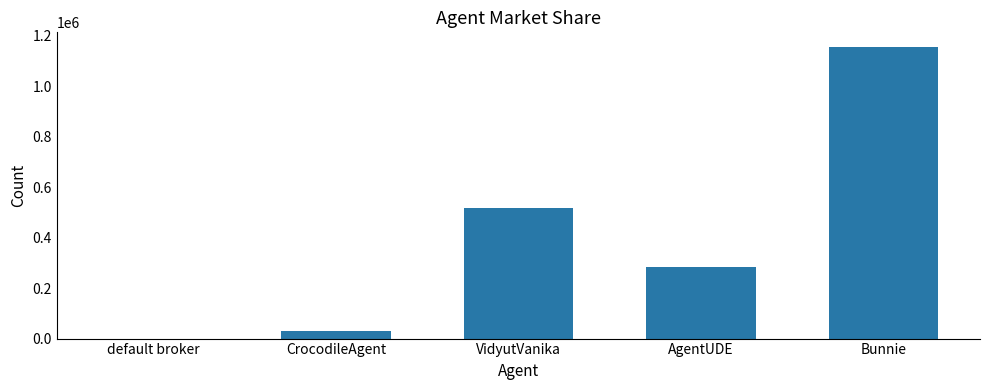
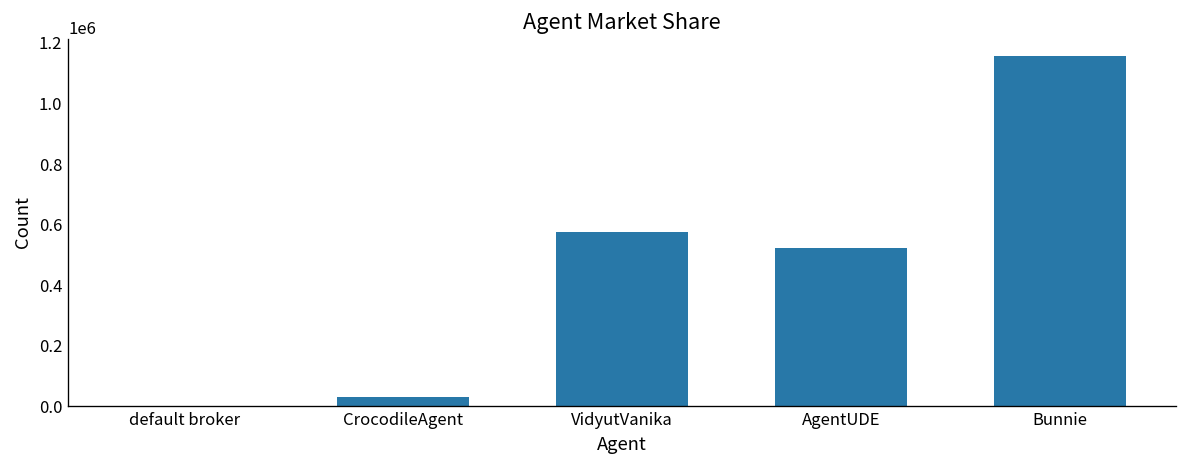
  {
    "CrocodileAgent": 30000,
-   "VidyutVanika": 520000,
-   "AgentUDE": 280000,
+   "VidyutVanika": 580000,
+   "AgentUDE": 520000,
    "Bunnie": 1160000
  }
